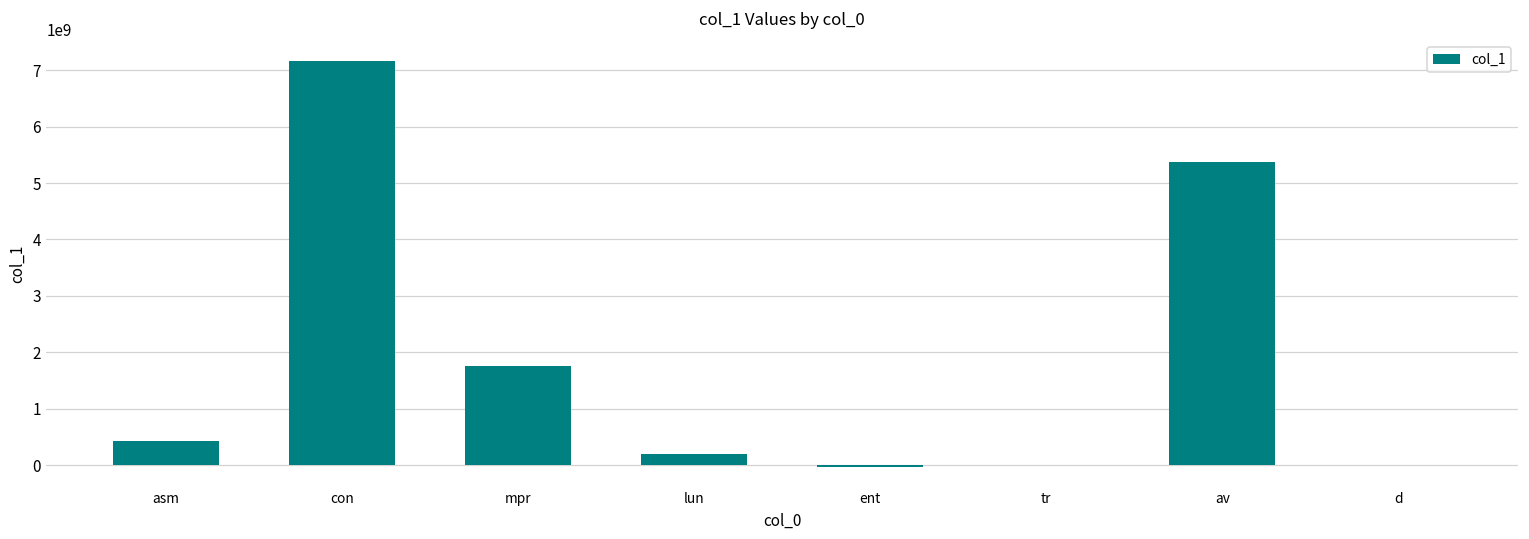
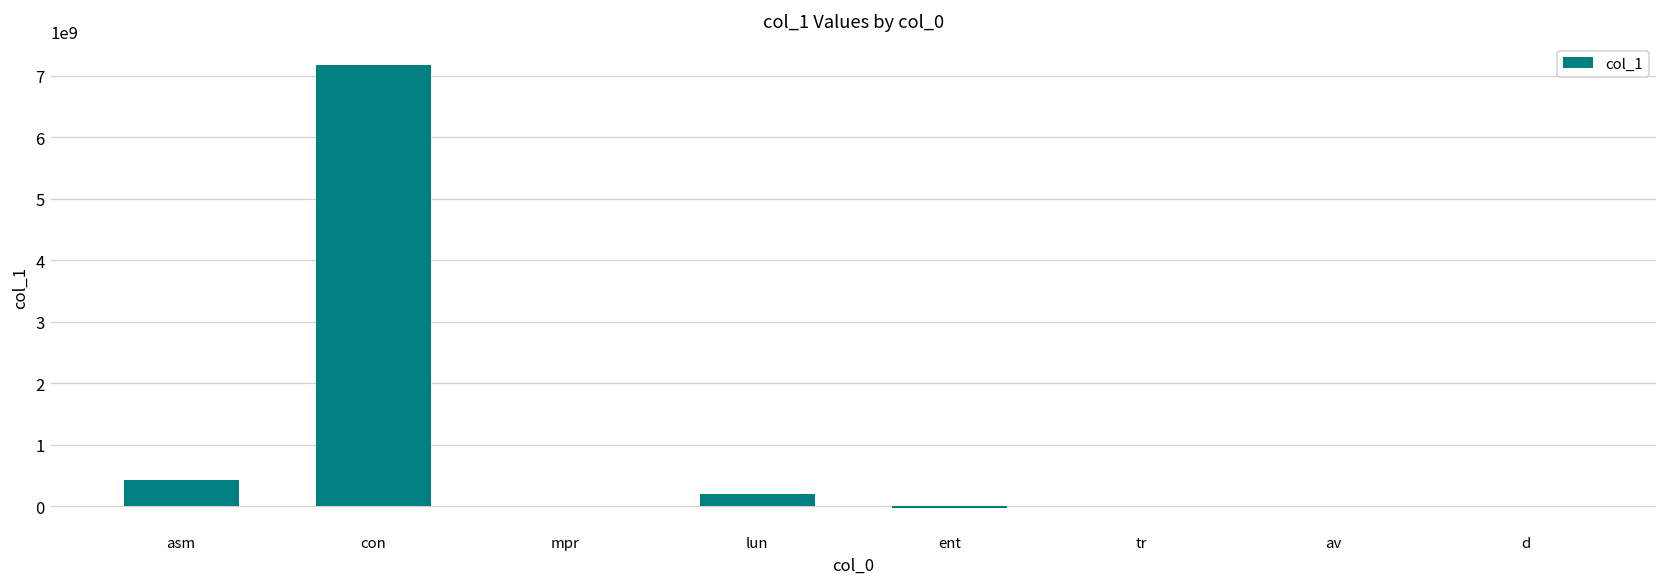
  {
    "asm": 400000000,
    "con": 7200000000,
-   "mpr": 1700000000,
+   "mpr": 0,
    "lun": 200000000,
-   "av": 5400000000,
+   "av": 0,
    "d": 0
  }
